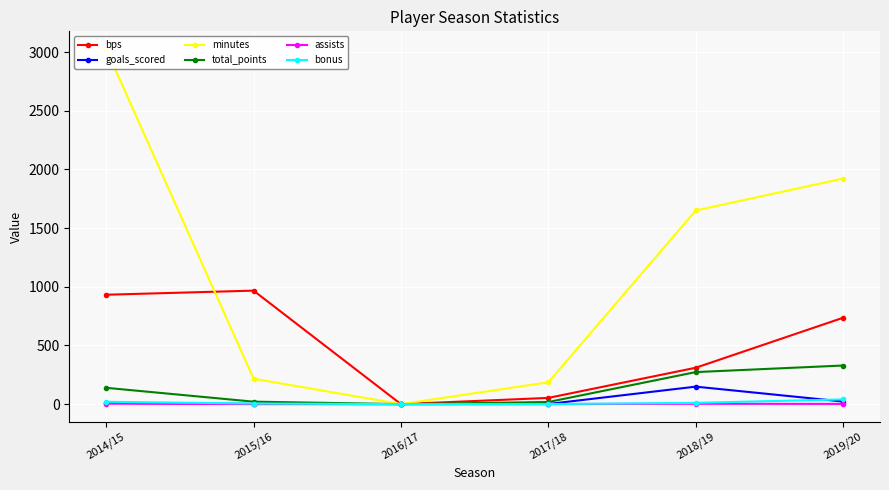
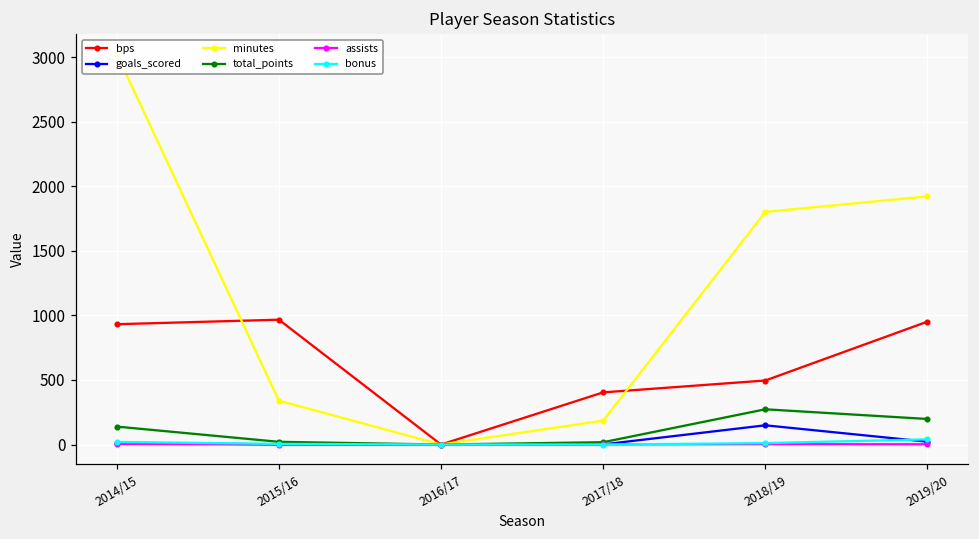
  {
    "bps": {
      "2014/15": 930,
      "2015/16": 970,
-     "2017/18": 50,
-     "2018/19": 310,
-     "2019/20": 740
+     "2017/18": 400,
+     "2018/19": 500,
+     "2019/20": 950
    },
    "goals_scored": {
      "2018/19": 150
    },
    "minutes": {
-     "2015/16": 220,
+     "2015/16": 340,
      "2017/18": 190,
-     "2018/19": 1650,
+     "2018/19": 1800,
      "2019/20": 1920
    },
    "total_points": {
      "2014/15": 140,
      "2018/19": 270,
-     "2019/20": 330
+     "2019/20": 200
    }
  }
